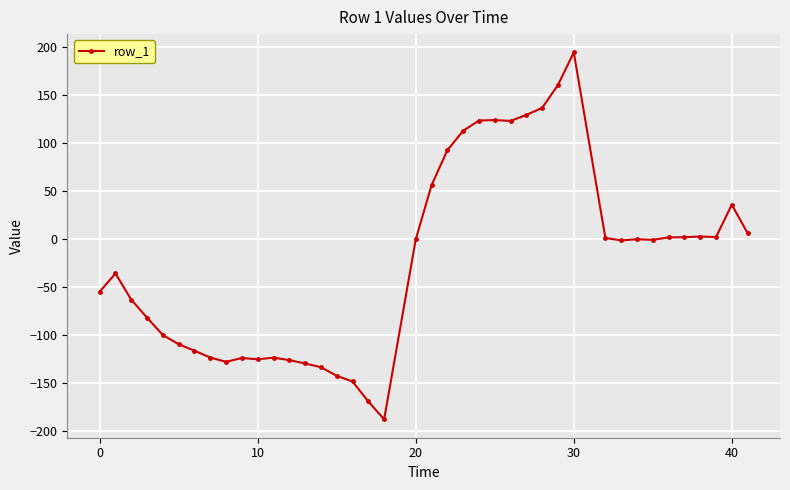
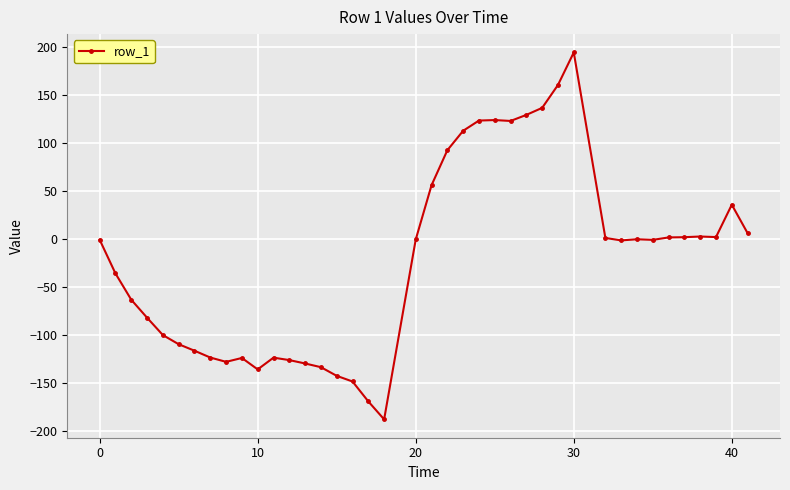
  {
-   "0": -50,
-   "10": -130,
+   "0": 0,
+   "10": -140,
    "20": 0,
    "30": 190,
    "40": 40
  }
